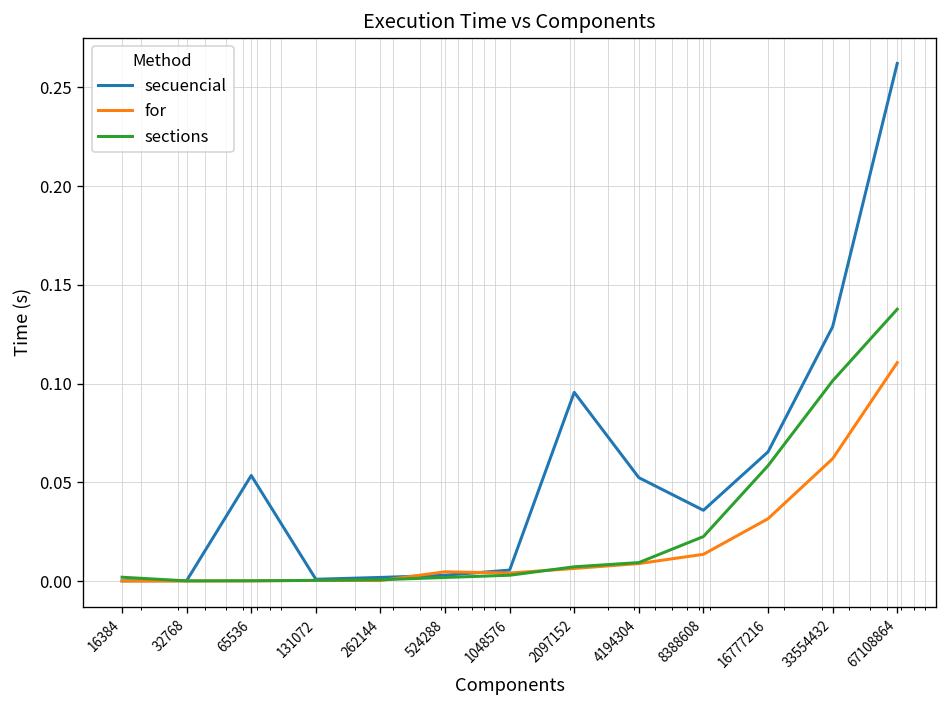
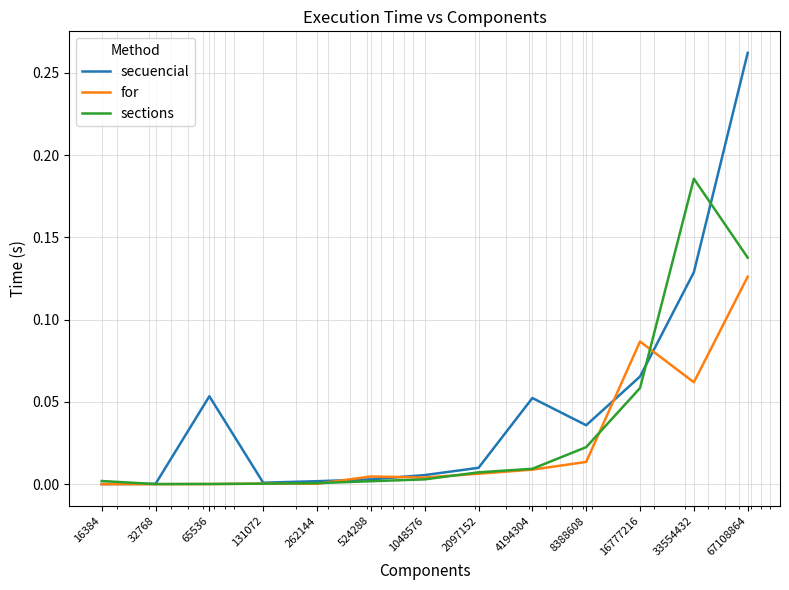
  {
    "secuencial": {
      "65536": 0.053,
-     "2097152": 0.096,
+     "2097152": 0.010,
      "4194304": 0.052,
      "8388608": 0.036,
      "16777216": 0.065,
      "33554432": 0.129,
      "67108864": 0.262
    },
    "for": {
      "524288": 0.005,
      "8388608": 0.014,
-     "16777216": 0.032,
+     "16777216": 0.087,
      "33554432": 0.062,
-     "67108864": 0.111
+     "67108864": 0.126
    },
    "sections": {
      "16384": 0.002,
      "8388608": 0.023,
      "16777216": 0.058,
-     "33554432": 0.101,
+     "33554432": 0.186,
      "67108864": 0.138
    }
  }
